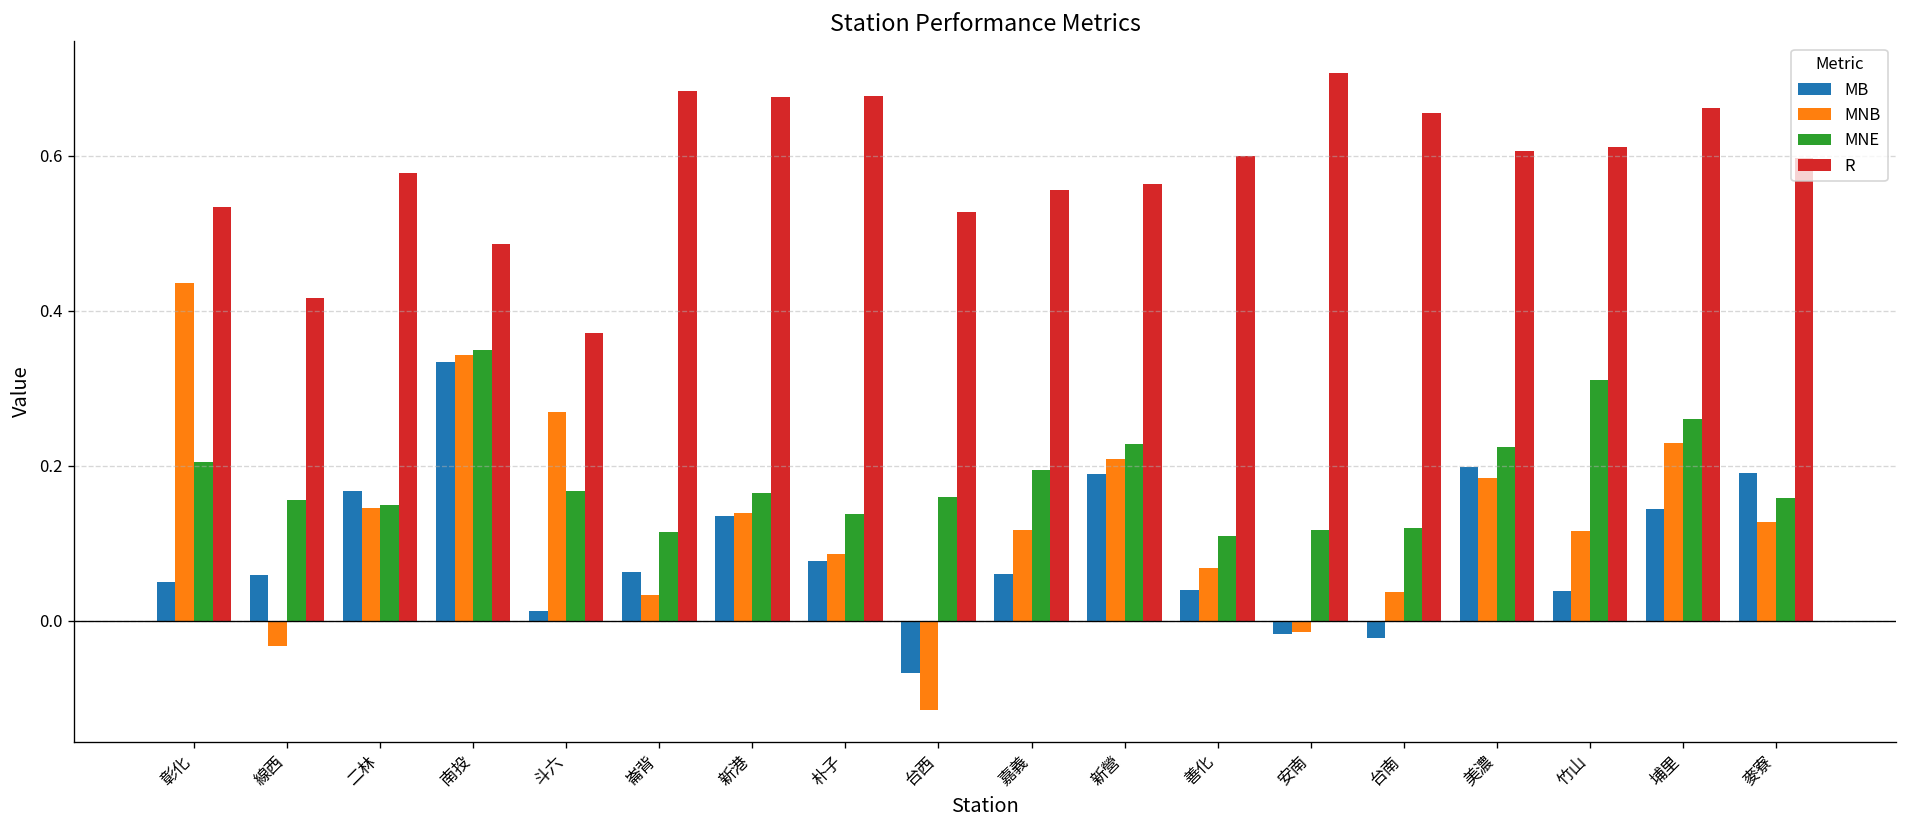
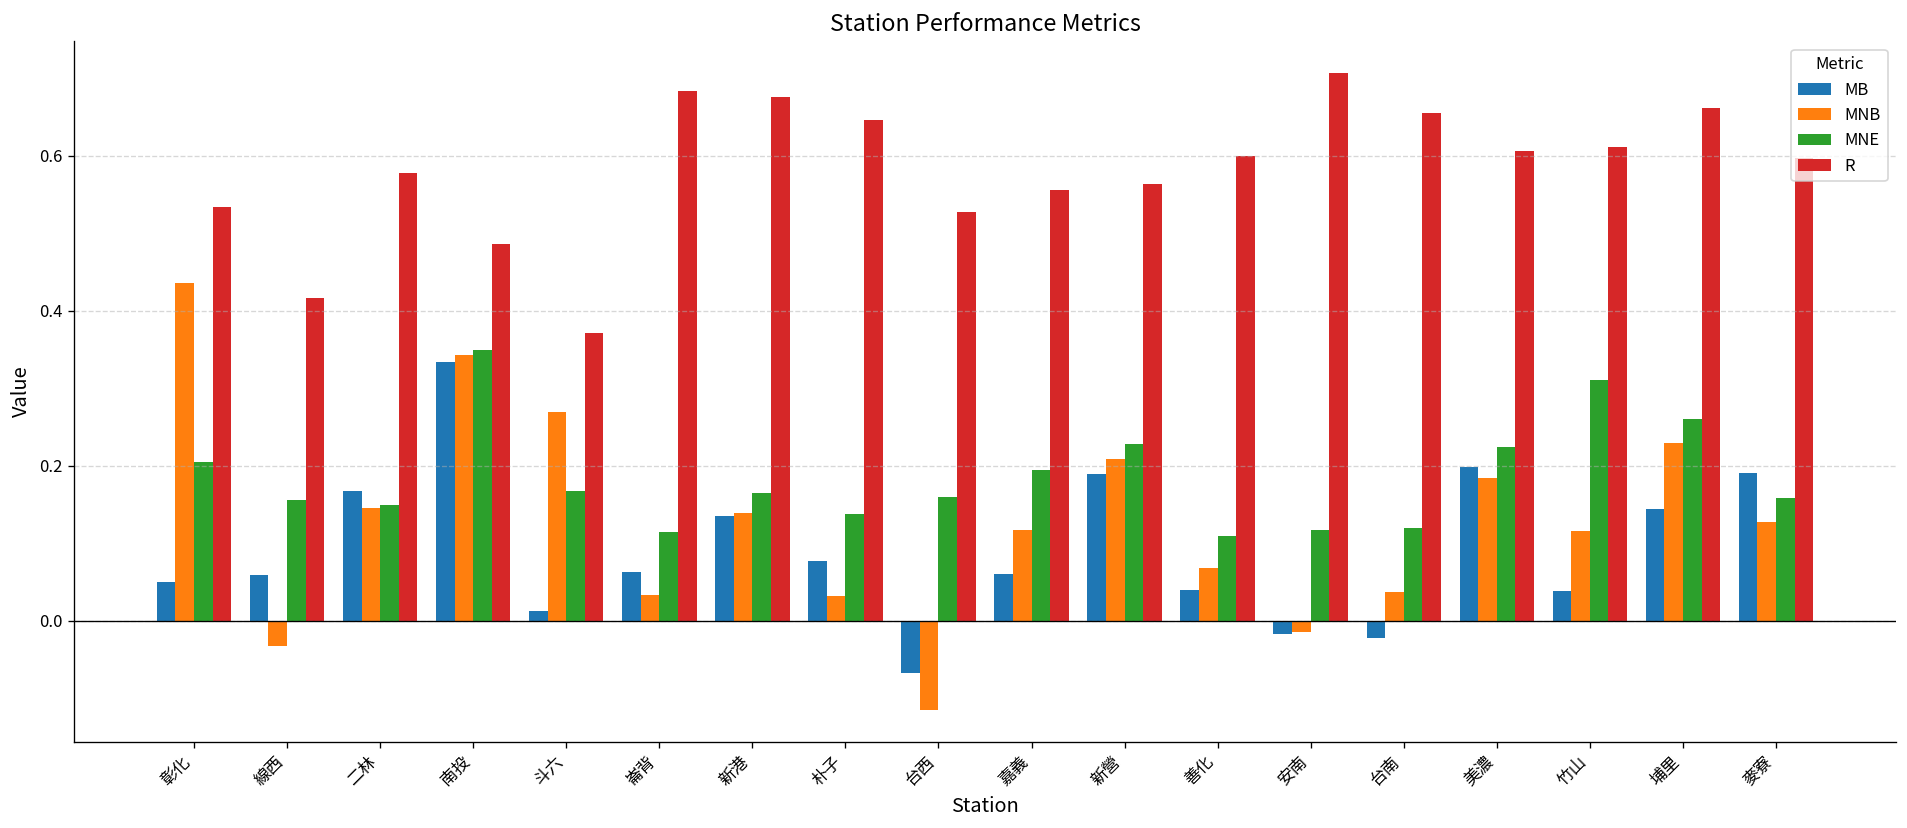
  {
    "MB": {
      "彰化": 0.05,
      "線西": 0.06,
      "二林": 0.17,
      "南投": 0.33,
      "斗六": 0.01,
      "崙背": 0.06,
      "新港": 0.14,
      "朴子": 0.08,
      "台西": -0.07,
      "嘉義": 0.06,
      "新營": 0.19,
      "善化": 0.04,
      "安南": -0.02,
      "台南": -0.02,
      "美濃": 0.20,
      "竹山": 0.04,
      "埔里": 0.14,
      "麥寮": 0.19
    },
    "MNB": {
      "彰化": 0.44,
      "線西": -0.03,
      "二林": 0.15,
      "南投": 0.34,
      "斗六": 0.27,
      "崙背": 0.03,
      "新港": 0.14,
-     "朴子": 0.09,
+     "朴子": 0.03,
      "台西": -0.12,
      "嘉義": 0.12,
      "新營": 0.21,
      "善化": 0.07,
      "安南": -0.01,
      "台南": 0.04,
      "美濃": 0.19,
      "竹山": 0.12,
      "埔里": 0.23,
      "麥寮": 0.13
    },
    "MNE": {
      "彰化": 0.21,
      "線西": 0.16,
      "二林": 0.15,
      "南投": 0.35,
      "斗六": 0.17,
      "崙背": 0.12,
      "新港": 0.17,
      "朴子": 0.14,
      "台西": 0.16,
      "嘉義": 0.20,
      "新營": 0.23,
      "善化": 0.11,
      "安南": 0.12,
      "台南": 0.12,
      "美濃": 0.23,
      "竹山": 0.31,
      "埔里": 0.26,
      "麥寮": 0.16
    },
    "R": {
      "彰化": 0.53,
      "線西": 0.42,
      "二林": 0.58,
      "南投": 0.49,
      "斗六": 0.37,
      "崙背": 0.68,
      "新港": 0.68,
-     "朴子": 0.68,
+     "朴子": 0.65,
      "台西": 0.53,
      "嘉義": 0.56,
      "新營": 0.56,
      "善化": 0.60,
      "安南": 0.71,
      "台南": 0.66,
      "美濃": 0.61,
      "竹山": 0.61,
      "埔里": 0.66
    }
  }
